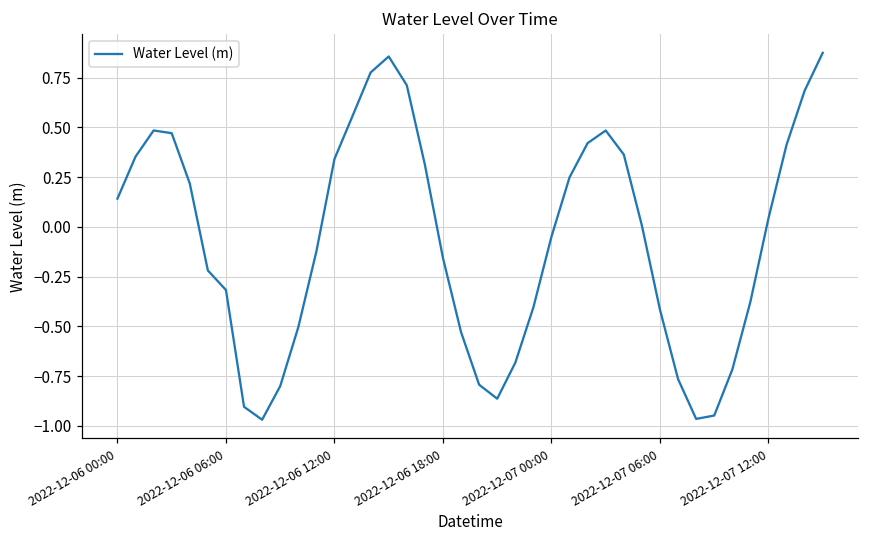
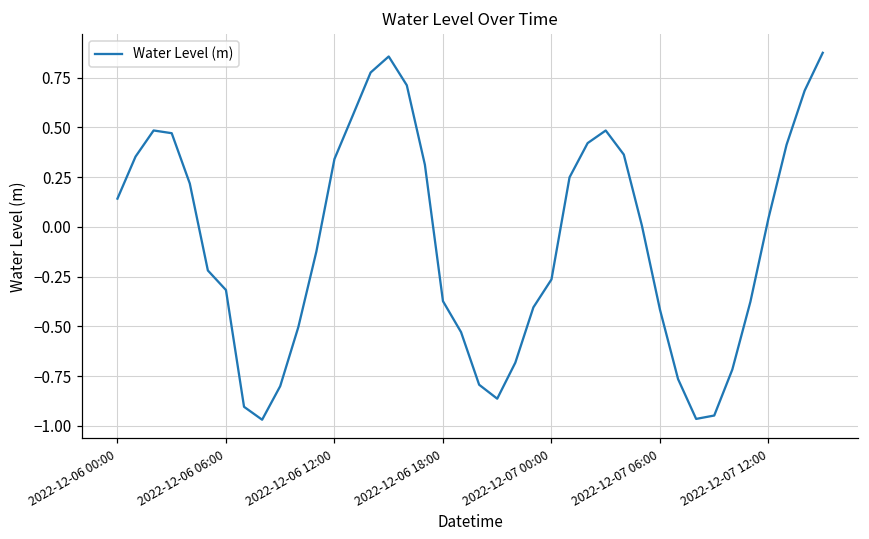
  {
    "2022-12-06 00:00": 0.14,
    "2022-12-06 06:00": -0.32,
    "2022-12-06 12:00": 0.34,
-   "2022-12-06 18:00": -0.16,
-   "2022-12-07 00:00": -0.05,
+   "2022-12-06 18:00": -0.37,
+   "2022-12-07 00:00": -0.26,
    "2022-12-07 06:00": -0.42,
    "2022-12-07 12:00": 0.04
  }
